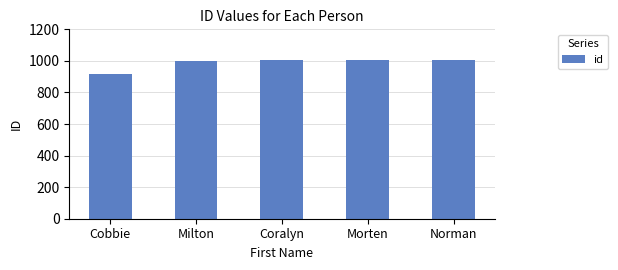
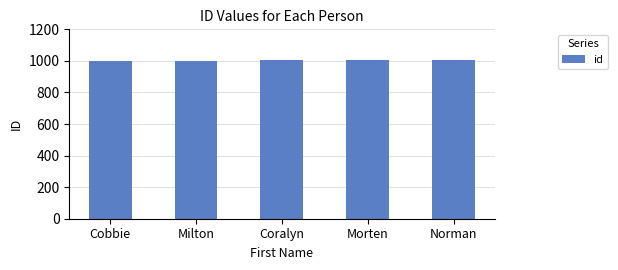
  {
-   "Cobbie": 920,
+   "Cobbie": 1000,
    "Milton": 1000,
    "Coralyn": 1000,
    "Morten": 1000,
    "Norman": 1010
  }
